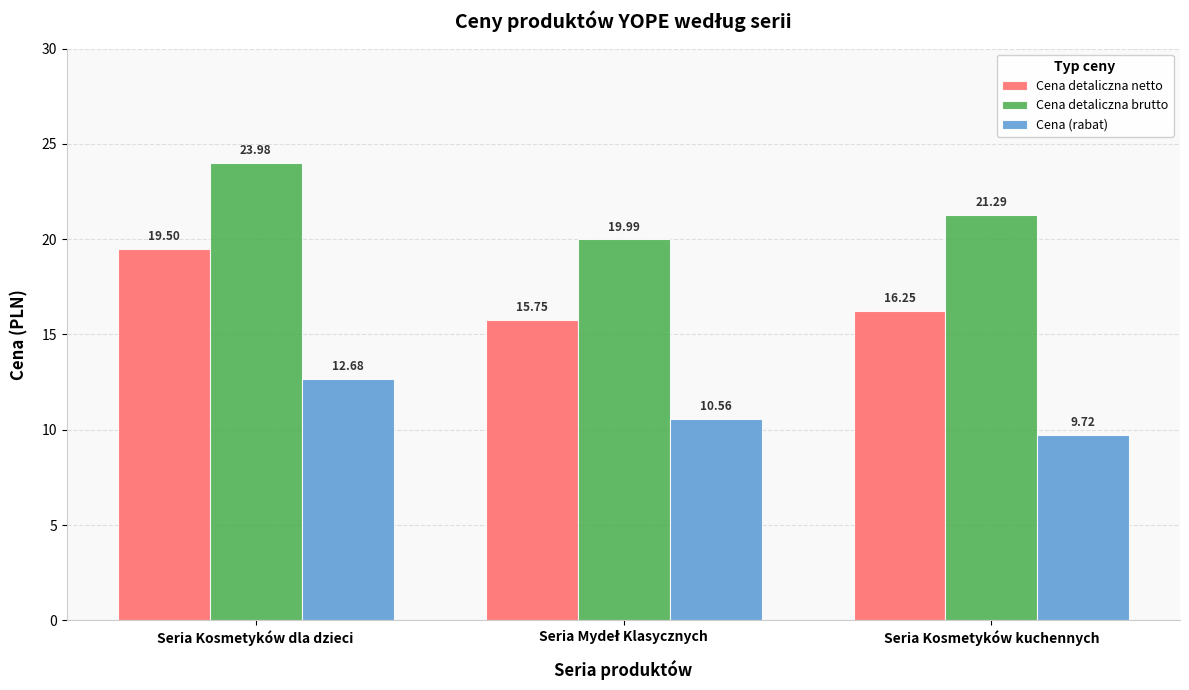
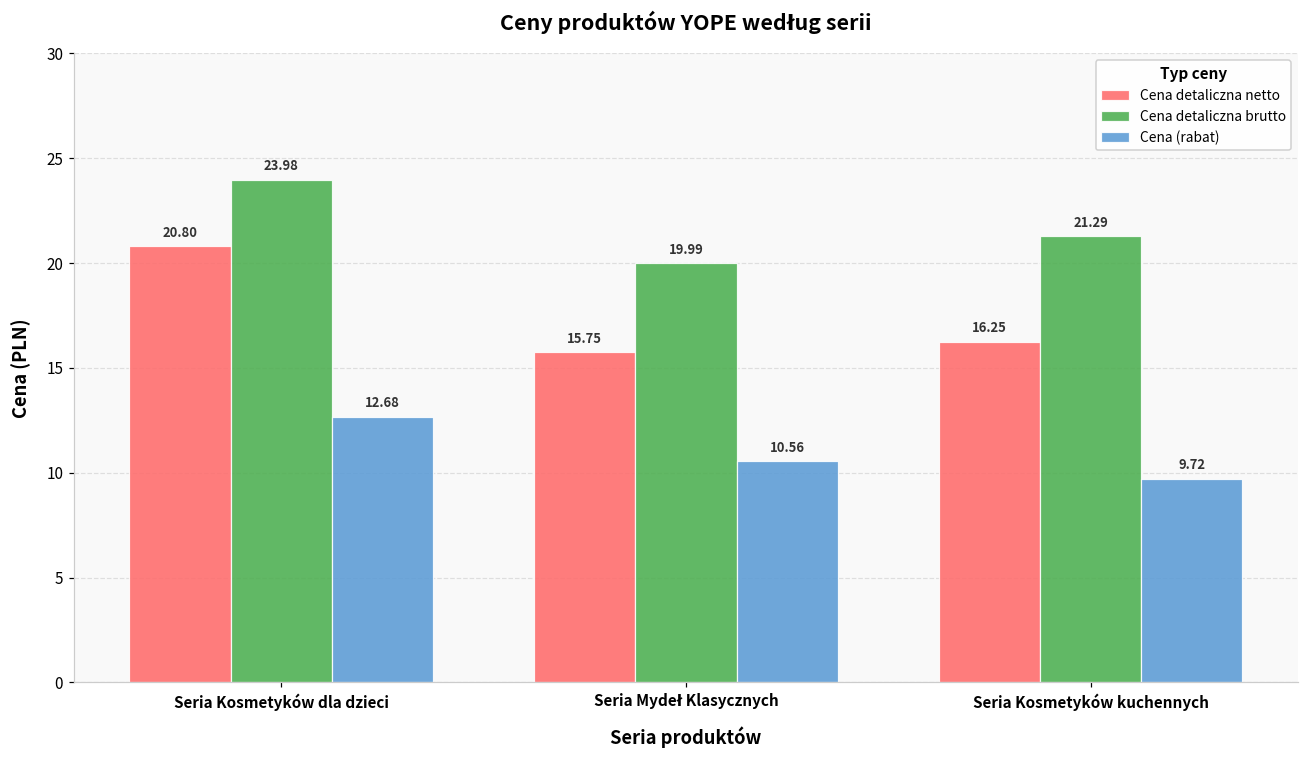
  {
    "Cena detaliczna netto": {
-     "Seria Kosmetyków dla dzieci": 19.50,
+     "Seria Kosmetyków dla dzieci": 20.80,
      "Seria Mydeł Klasycznych": 15.75,
      "Seria Kosmetyków kuchennych": 16.25
    },
    "Cena detaliczna brutto": {
      "Seria Kosmetyków dla dzieci": 23.98,
      "Seria Mydeł Klasycznych": 19.99,
      "Seria Kosmetyków kuchennych": 21.29
    },
    "Cena (rabat)": {
      "Seria Kosmetyków dla dzieci": 12.68,
      "Seria Mydeł Klasycznych": 10.56,
      "Seria Kosmetyków kuchennych": 9.72
    }
  }
